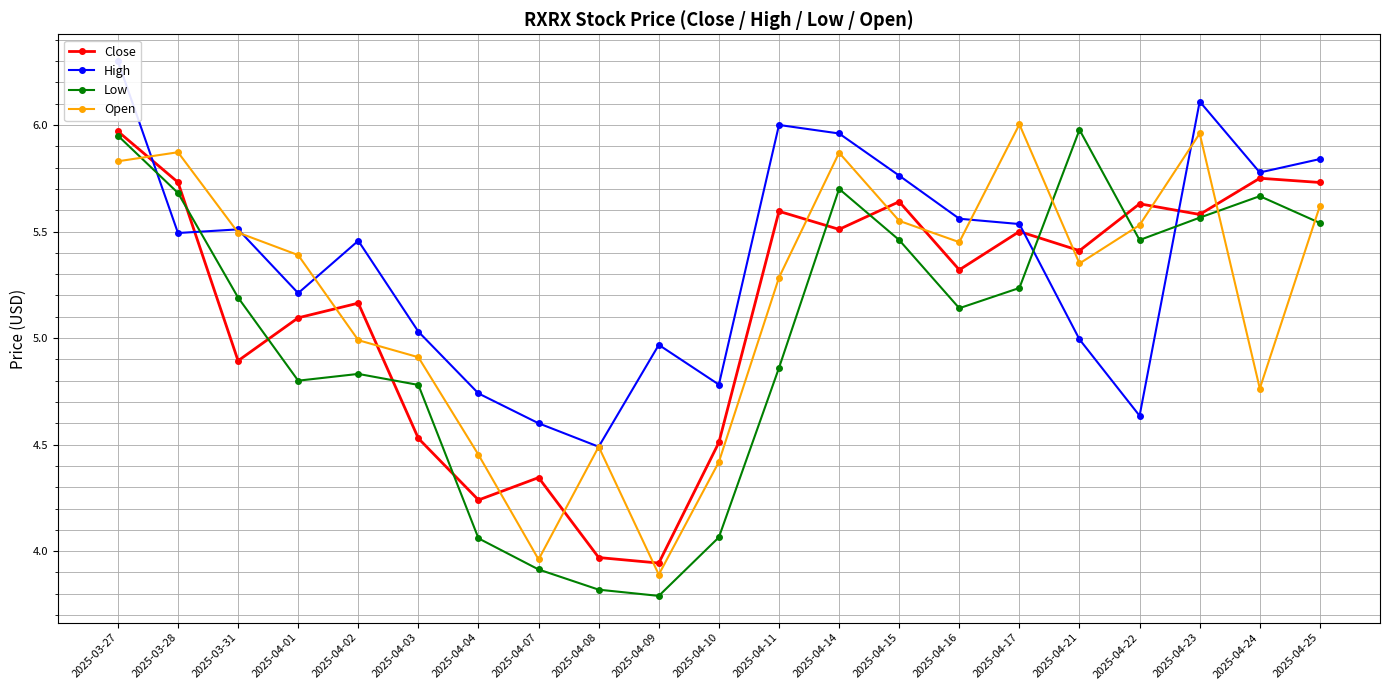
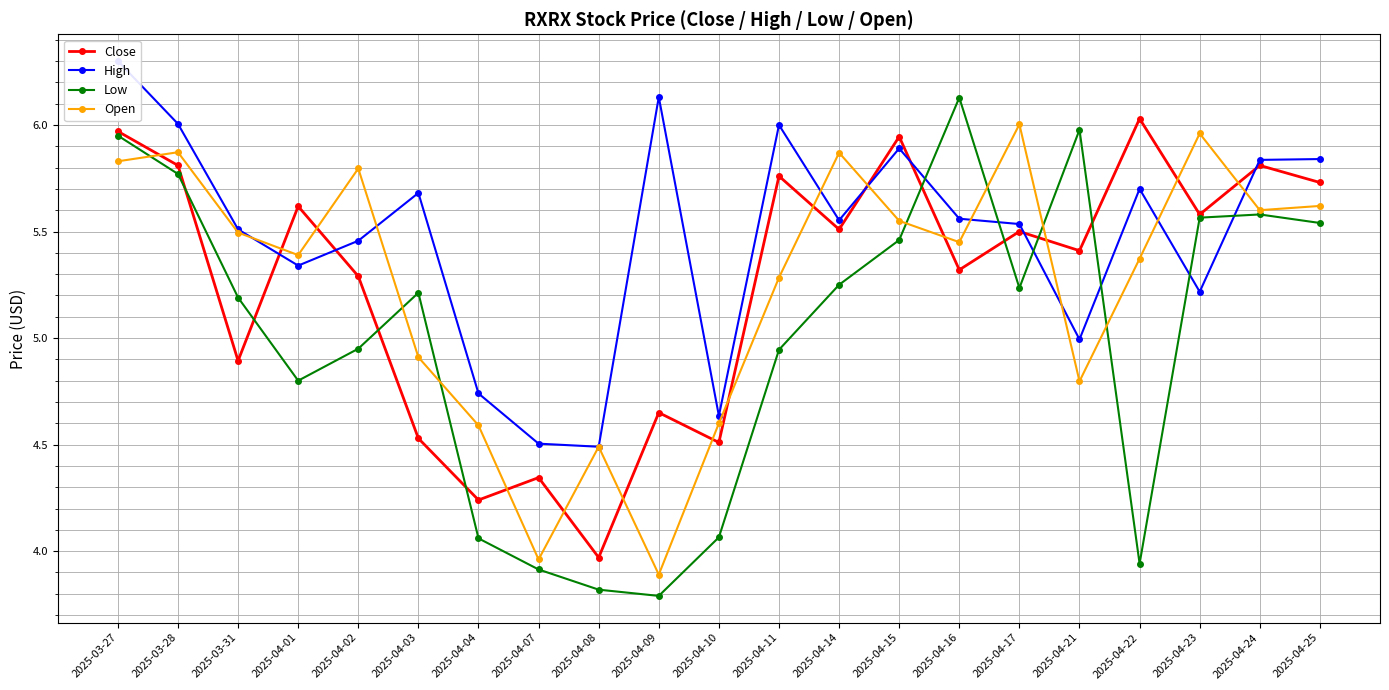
  {
    "Close": {
      "2025-03-27": 5.97,
-     "2025-03-28": 5.73,
+     "2025-03-28": 5.81,
      "2025-03-31": 4.89,
-     "2025-04-01": 5.09,
-     "2025-04-02": 5.16,
+     "2025-04-01": 5.62,
+     "2025-04-02": 5.29,
      "2025-04-03": 4.53,
      "2025-04-04": 4.24,
      "2025-04-07": 4.35,
      "2025-04-08": 3.97,
-     "2025-04-09": 3.94,
+     "2025-04-09": 4.65,
      "2025-04-10": 4.51,
-     "2025-04-11": 5.59,
+     "2025-04-11": 5.76,
      "2025-04-14": 5.51,
-     "2025-04-15": 5.64,
+     "2025-04-15": 5.95,
      "2025-04-16": 5.32,
      "2025-04-17": 5.50,
      "2025-04-21": 5.41,
-     "2025-04-22": 5.63,
+     "2025-04-22": 6.03,
      "2025-04-23": 5.58,
-     "2025-04-24": 5.75,
+     "2025-04-24": 5.81,
      "2025-04-25": 5.73
    },
    "High": {
-     "2025-03-28": 5.49,
+     "2025-03-28": 6.01,
      "2025-03-31": 5.51,
-     "2025-04-01": 5.21,
+     "2025-04-01": 5.34,
      "2025-04-02": 5.46,
-     "2025-04-03": 5.03,
+     "2025-04-03": 5.68,
      "2025-04-04": 4.74,
-     "2025-04-07": 4.60,
-     "2025-04-09": 4.97,
-     "2025-04-10": 4.78,
+     "2025-04-07": 4.50,
+     "2025-04-09": 6.13,
+     "2025-04-10": 4.64,
      "2025-04-11": 6.00,
-     "2025-04-14": 5.96,
-     "2025-04-15": 5.76,
+     "2025-04-14": 5.55,
+     "2025-04-15": 5.89,
      "2025-04-16": 5.56,
      "2025-04-17": 5.53,
      "2025-04-21": 4.99,
-     "2025-04-22": 4.64,
-     "2025-04-23": 6.11,
-     "2025-04-24": 5.78,
+     "2025-04-22": 5.70,
+     "2025-04-23": 5.22,
+     "2025-04-24": 5.84,
      "2025-04-25": 5.84
    },
    "Low": {
      "2025-03-27": 5.95,
-     "2025-03-28": 5.68,
+     "2025-03-28": 5.77,
      "2025-03-31": 5.19,
      "2025-04-01": 4.80,
-     "2025-04-02": 4.83,
-     "2025-04-03": 4.78,
+     "2025-04-02": 4.95,
+     "2025-04-03": 5.21,
      "2025-04-04": 4.06,
      "2025-04-07": 3.91,
      "2025-04-08": 3.82,
      "2025-04-09": 3.79,
      "2025-04-10": 4.07,
-     "2025-04-11": 4.86,
-     "2025-04-14": 5.70,
+     "2025-04-11": 4.95,
+     "2025-04-14": 5.25,
      "2025-04-15": 5.46,
-     "2025-04-16": 5.14,
+     "2025-04-16": 6.13,
      "2025-04-17": 5.24,
      "2025-04-21": 5.98,
-     "2025-04-22": 5.46,
+     "2025-04-22": 3.94,
      "2025-04-23": 5.57,
-     "2025-04-24": 5.67,
+     "2025-04-24": 5.58,
      "2025-04-25": 5.54
    },
    "Open": {
      "2025-03-27": 5.83,
      "2025-03-28": 5.87,
      "2025-03-31": 5.49,
      "2025-04-01": 5.39,
-     "2025-04-02": 4.99,
+     "2025-04-02": 5.80,
      "2025-04-03": 4.91,
-     "2025-04-04": 4.45,
+     "2025-04-04": 4.59,
      "2025-04-07": 3.96,
      "2025-04-09": 3.89,
-     "2025-04-10": 4.42,
+     "2025-04-10": 4.60,
      "2025-04-11": 5.28,
      "2025-04-14": 5.87,
      "2025-04-15": 5.55,
      "2025-04-16": 5.45,
      "2025-04-17": 6.00,
-     "2025-04-21": 5.35,
-     "2025-04-22": 5.53,
+     "2025-04-21": 4.80,
+     "2025-04-22": 5.37,
      "2025-04-23": 5.96,
-     "2025-04-24": 4.76,
+     "2025-04-24": 5.60,
      "2025-04-25": 5.62
    }
  }
